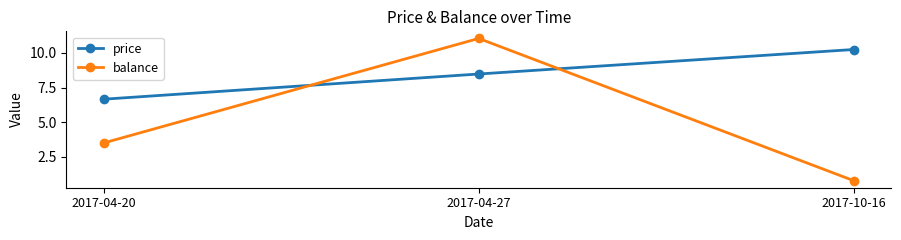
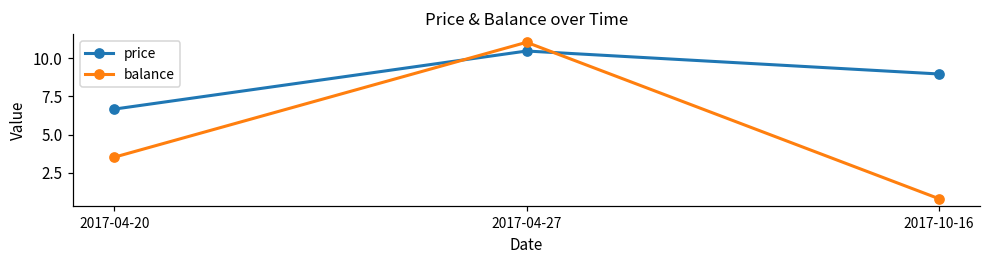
  {
    "price": {
      "2017-04-20": 6.7,
-     "2017-04-27": 8.5,
-     "2017-10-16": 10.2
+     "2017-04-27": 10.5,
+     "2017-10-16": 9.0
    },
    "balance": {
      "2017-04-20": 3.5,
      "2017-04-27": 11.0,
      "2017-10-16": 0.8
    }
  }
